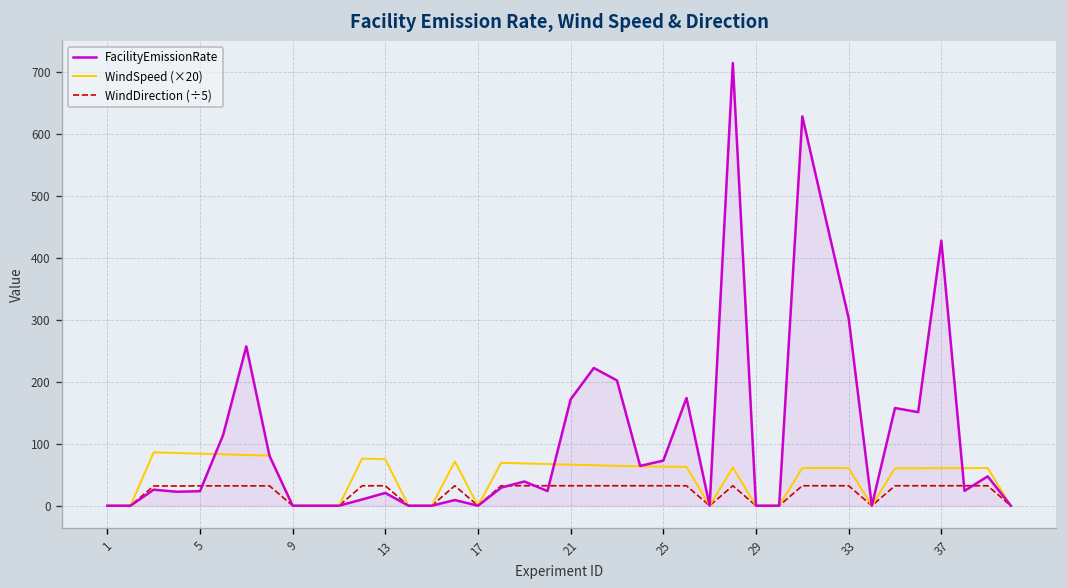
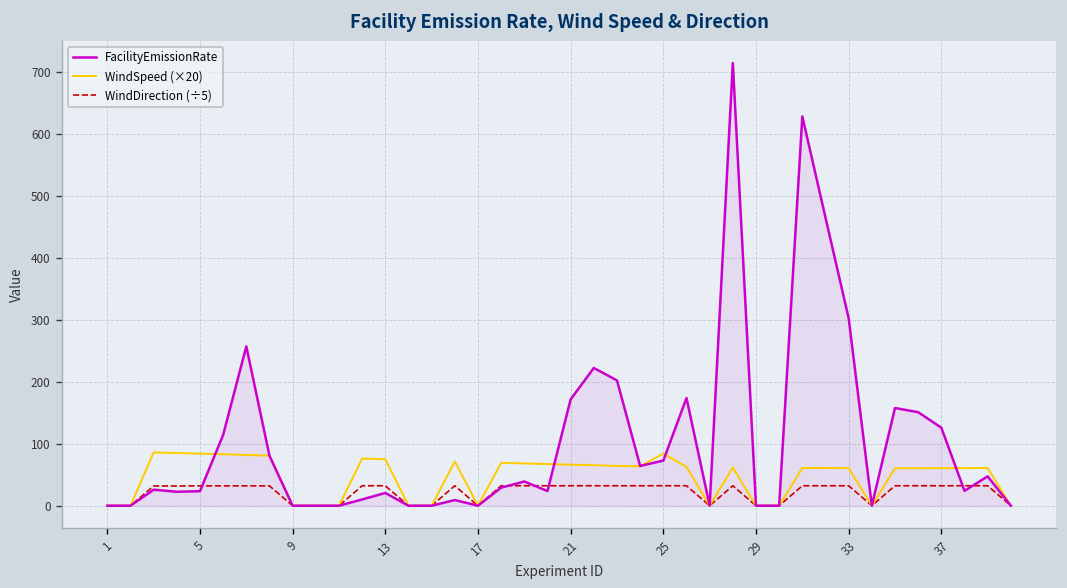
  {
    "FacilityEmissionRate": {
      "5": 20,
      "13": 20,
      "21": 170,
      "25": 70,
      "33": 300,
-     "37": 430
+     "37": 130
    },
    "WindSpeed (×20)": {
      "5": 80,
      "13": 80,
      "21": 70,
-     "25": 60,
+     "25": 80,
      "33": 60,
      "37": 60
    },
    "WindDirection (÷5)": {
      "5": 30,
      "13": 30,
      "21": 30,
      "25": 30,
      "33": 30,
      "37": 30
    }
  }
